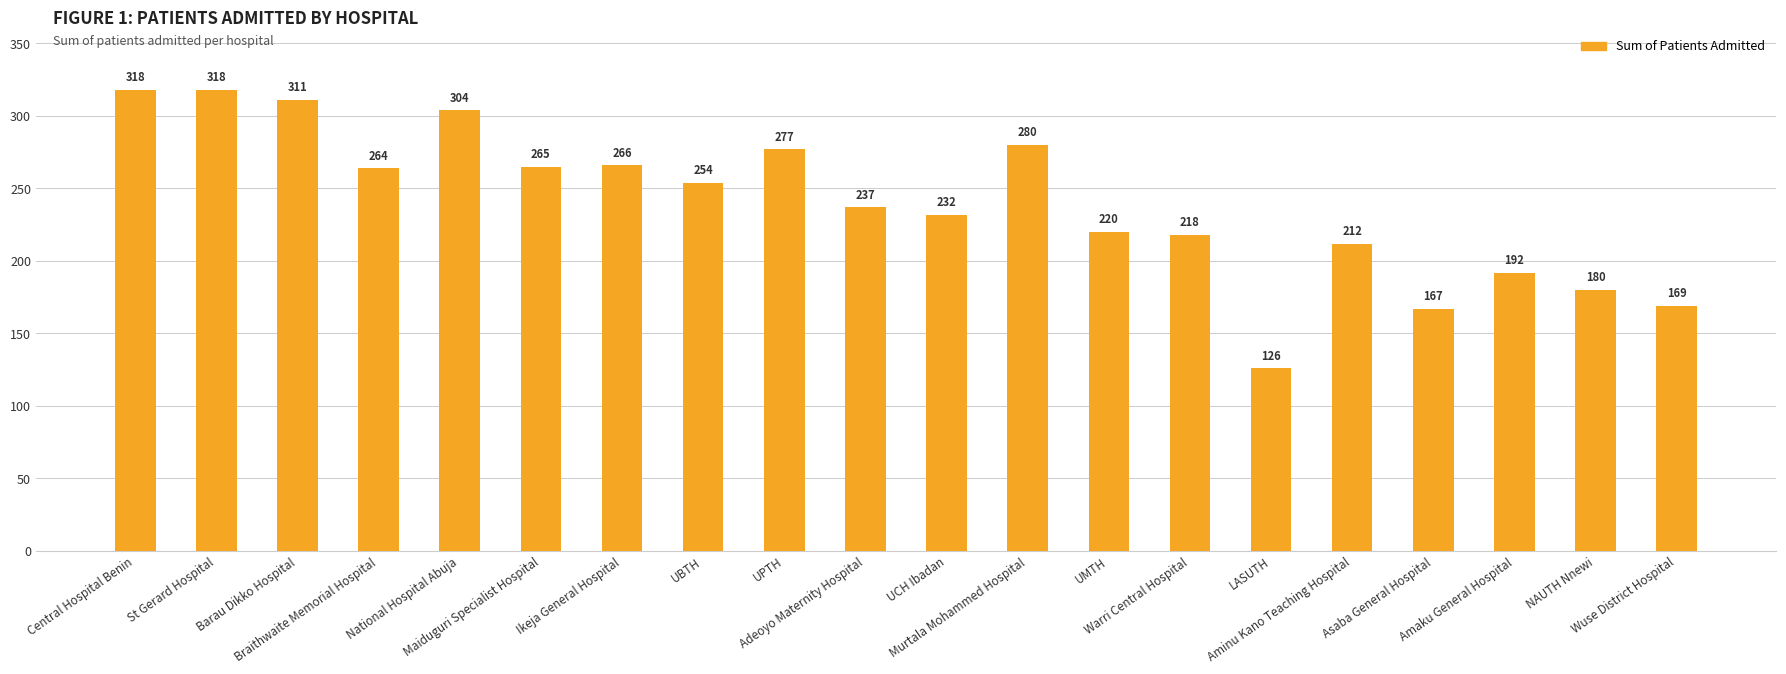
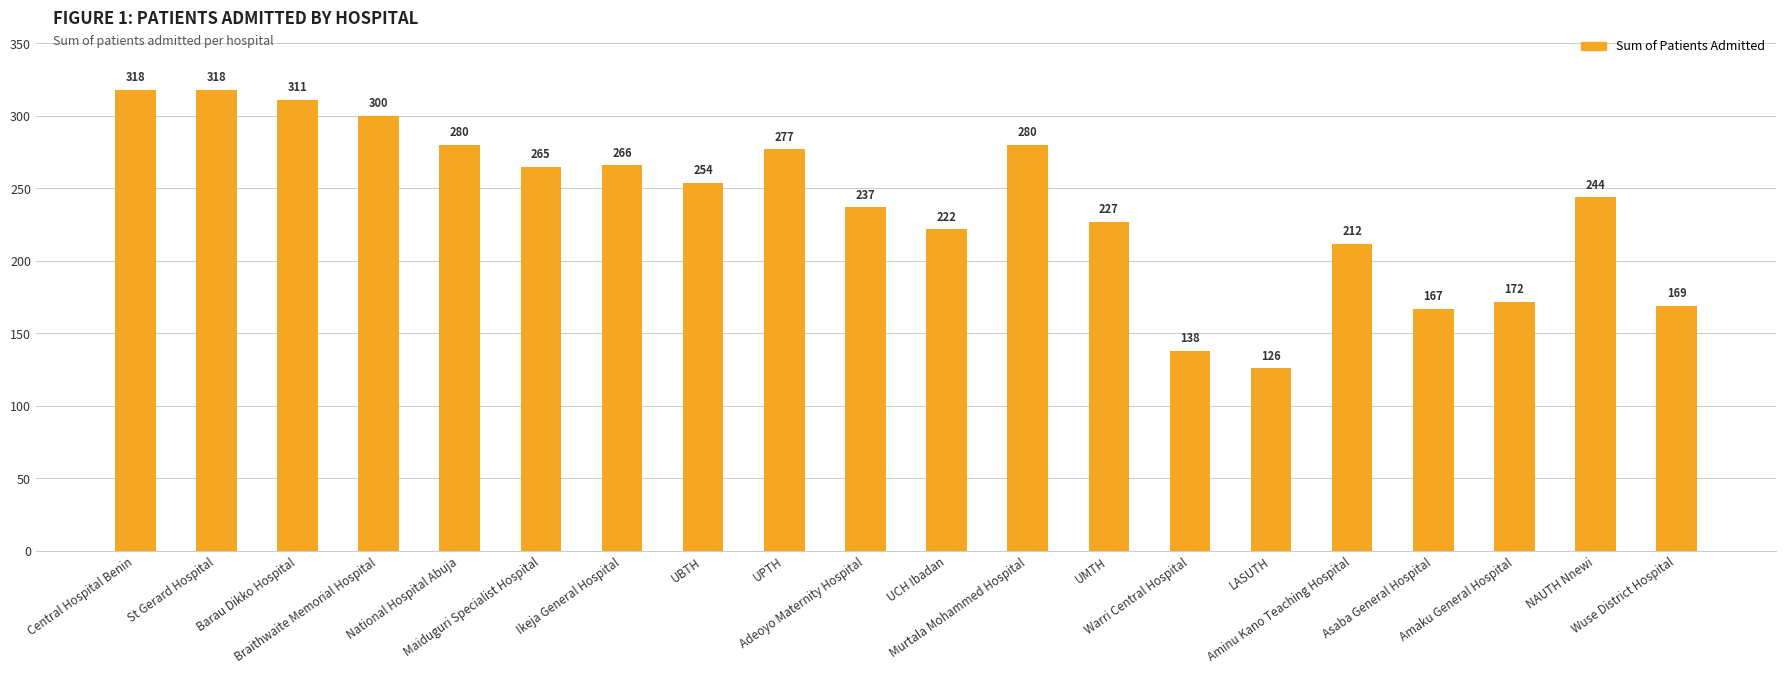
  {
    "Central Hospital Benin": 318,
    "St Gerard Hospital": 318,
    "Barau Dikko Hospital": 311,
-   "Braithwaite Memorial Hospital": 264,
-   "National Hospital Abuja": 304,
+   "Braithwaite Memorial Hospital": 300,
+   "National Hospital Abuja": 280,
    "Maiduguri Specialist Hospital": 265,
    "Ikeja General Hospital": 266,
    "UBTH": 254,
    "UPTH": 277,
    "Adeoyo Maternity Hospital": 237,
-   "UCH Ibadan": 232,
+   "UCH Ibadan": 222,
    "Murtala Mohammed Hospital": 280,
-   "UMTH": 220,
-   "Warri Central Hospital": 218,
+   "UMTH": 227,
+   "Warri Central Hospital": 138,
    "LASUTH": 126,
    "Aminu Kano Teaching Hospital": 212,
    "Asaba General Hospital": 167,
-   "Amaku General Hospital": 192,
-   "NAUTH Nnewi": 180,
+   "Amaku General Hospital": 172,
+   "NAUTH Nnewi": 244,
    "Wuse District Hospital": 169
  }
